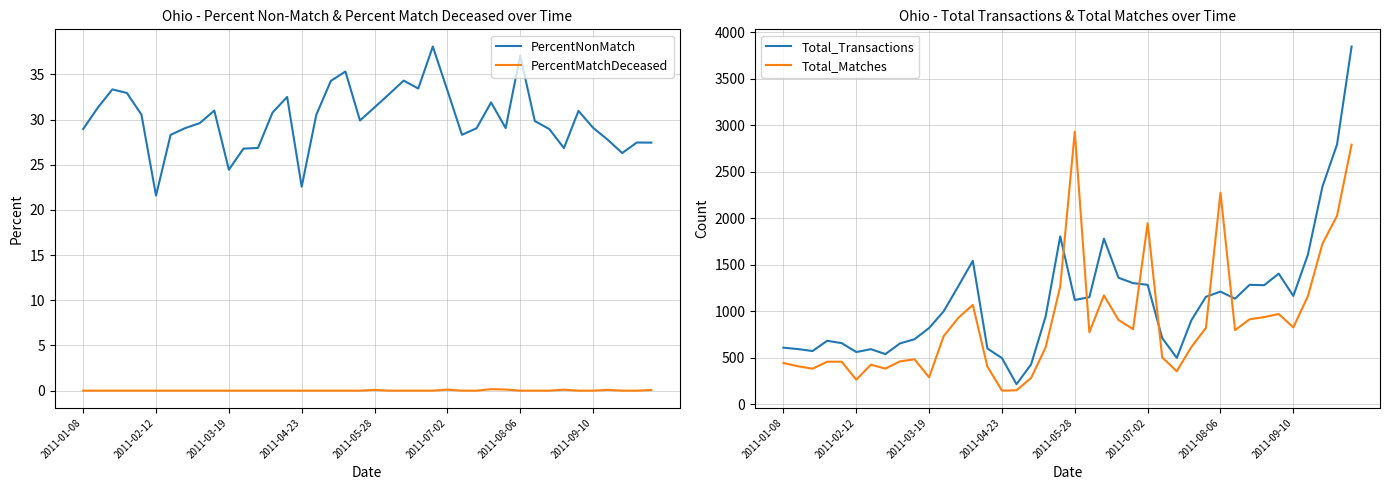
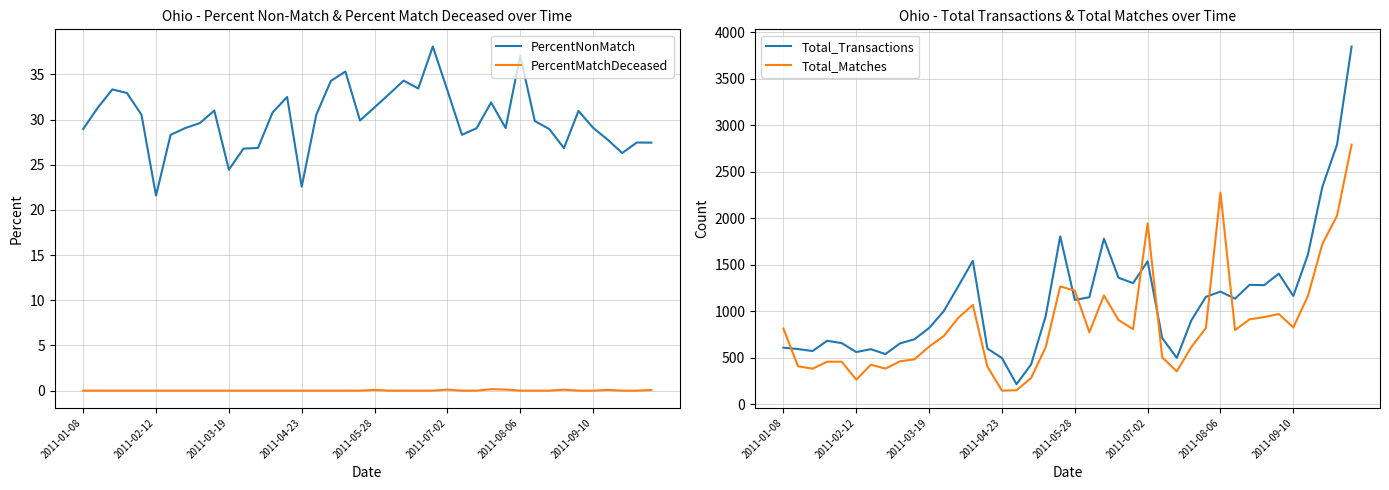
  {
    "Ohio - Percent Non-Match & Percent Match Deceased over Time": {
      "PercentNonMatch": {
        "2011-01-08": 29,
        "2011-02-12": 22,
        "2011-03-19": 24,
        "2011-04-23": 23,
        "2011-05-28": 31,
        "2011-07-02": 33,
        "2011-09-10": 29
      },
      "PercentMatchDeceased": {
        "2011-01-08": 0,
        "2011-02-12": 0,
        "2011-03-19": 0,
        "2011-04-23": 0,
        "2011-05-28": 0,
        "2011-07-02": 0,
        "2011-08-06": 0,
        "2011-09-10": 0
      }
    },
    "Ohio - Total Transactions & Total Matches over Time": {
      "Total_Transactions": {
        "2011-01-08": 600,
        "2011-02-12": 600,
        "2011-03-19": 800,
        "2011-04-23": 500,
        "2011-05-28": 1100,
-       "2011-07-02": 1300,
+       "2011-07-02": 1500,
        "2011-08-06": 1200,
        "2011-09-10": 1200
      },
      "Total_Matches": {
-       "2011-01-08": 400,
+       "2011-01-08": 800,
        "2011-02-12": 300,
-       "2011-03-19": 300,
+       "2011-03-19": 600,
        "2011-04-23": 100,
-       "2011-05-28": 2900,
+       "2011-05-28": 1200,
        "2011-07-02": 1900,
        "2011-08-06": 2300,
        "2011-09-10": 800
      }
    }
  }
